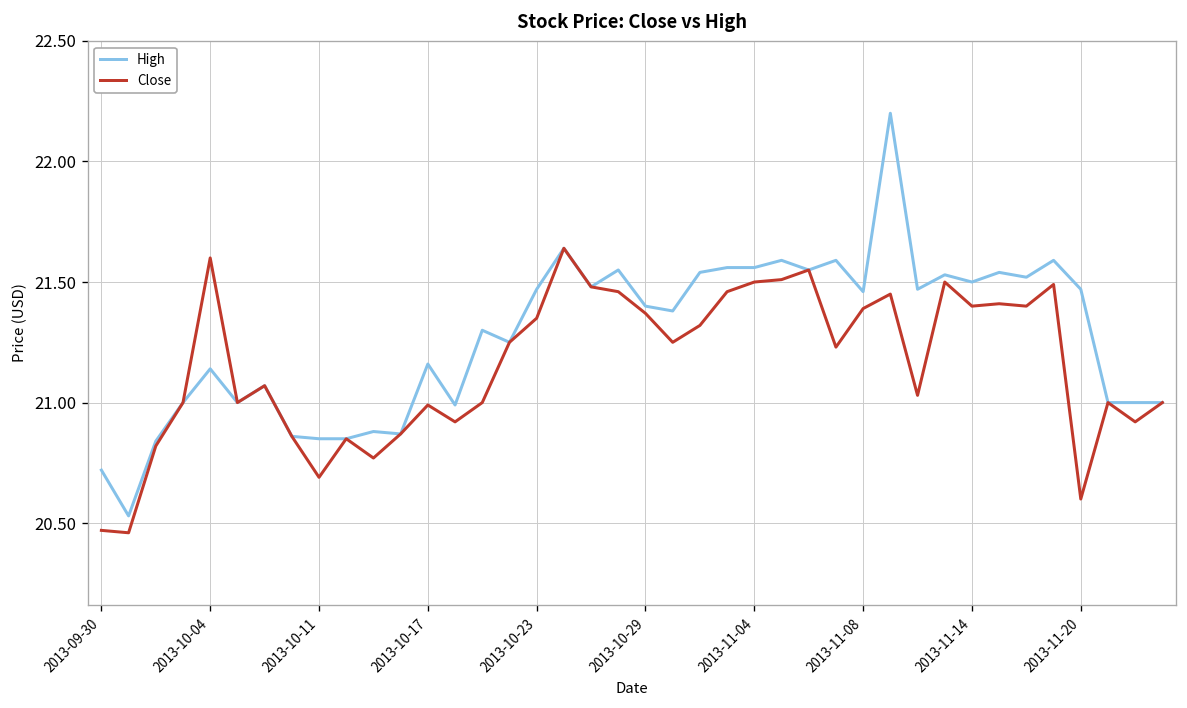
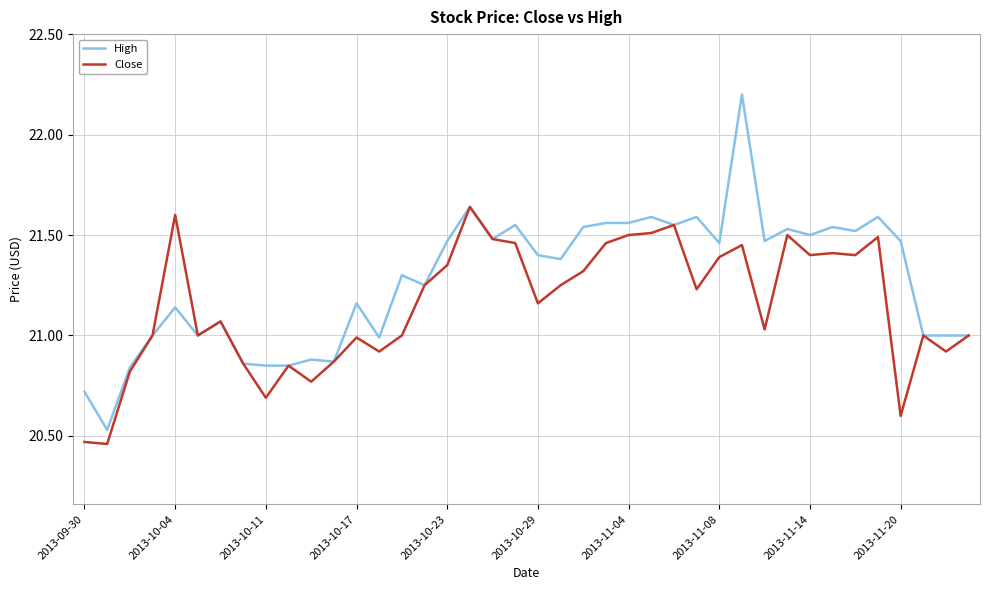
  {
    "High": {
      "2013-09-30": 20.72,
      "2013-10-04": 21.14,
      "2013-10-11": 20.85,
      "2013-10-17": 21.16,
      "2013-10-23": 21.47,
      "2013-10-29": 21.40,
      "2013-11-04": 21.56,
      "2013-11-08": 21.46,
      "2013-11-14": 21.50,
      "2013-11-20": 21.47
    },
    "Close": {
      "2013-09-30": 20.47,
      "2013-10-04": 21.60,
      "2013-10-11": 20.69,
      "2013-10-17": 20.99,
      "2013-10-23": 21.35,
-     "2013-10-29": 21.37,
+     "2013-10-29": 21.16,
      "2013-11-04": 21.50,
      "2013-11-08": 21.39,
      "2013-11-14": 21.40,
      "2013-11-20": 20.60
    }
  }
